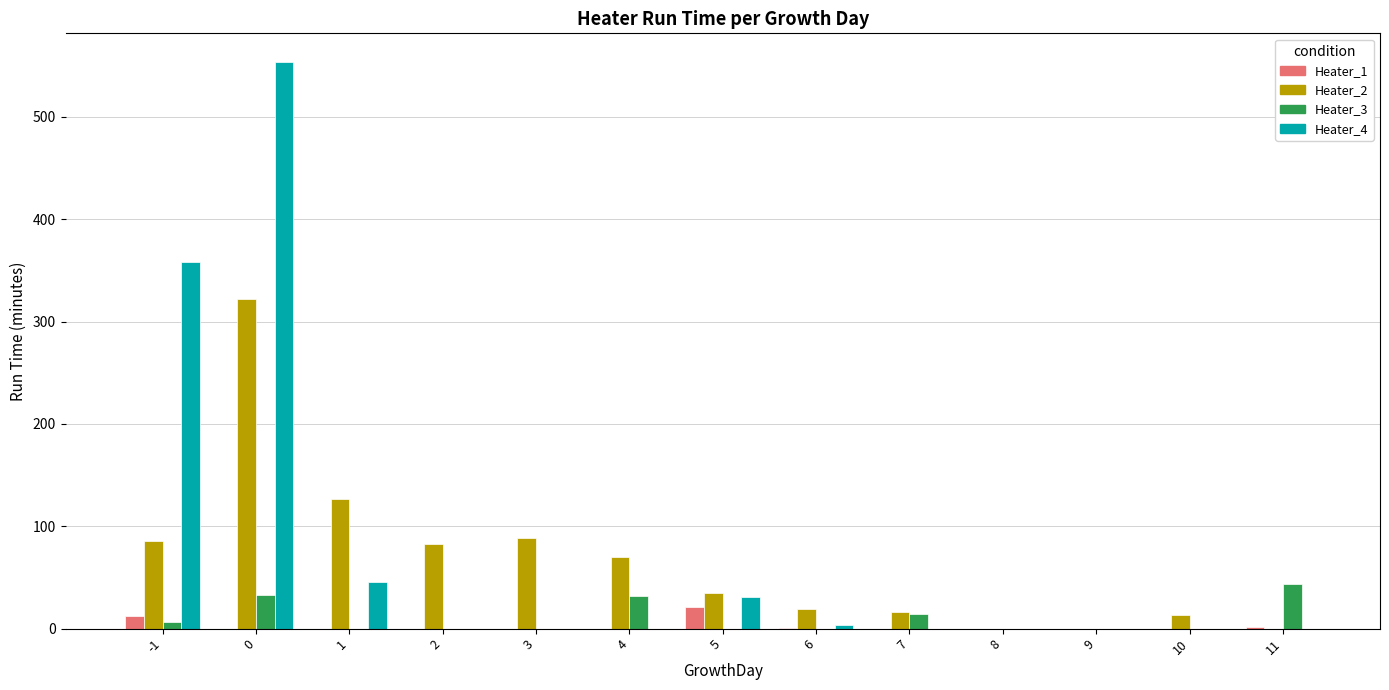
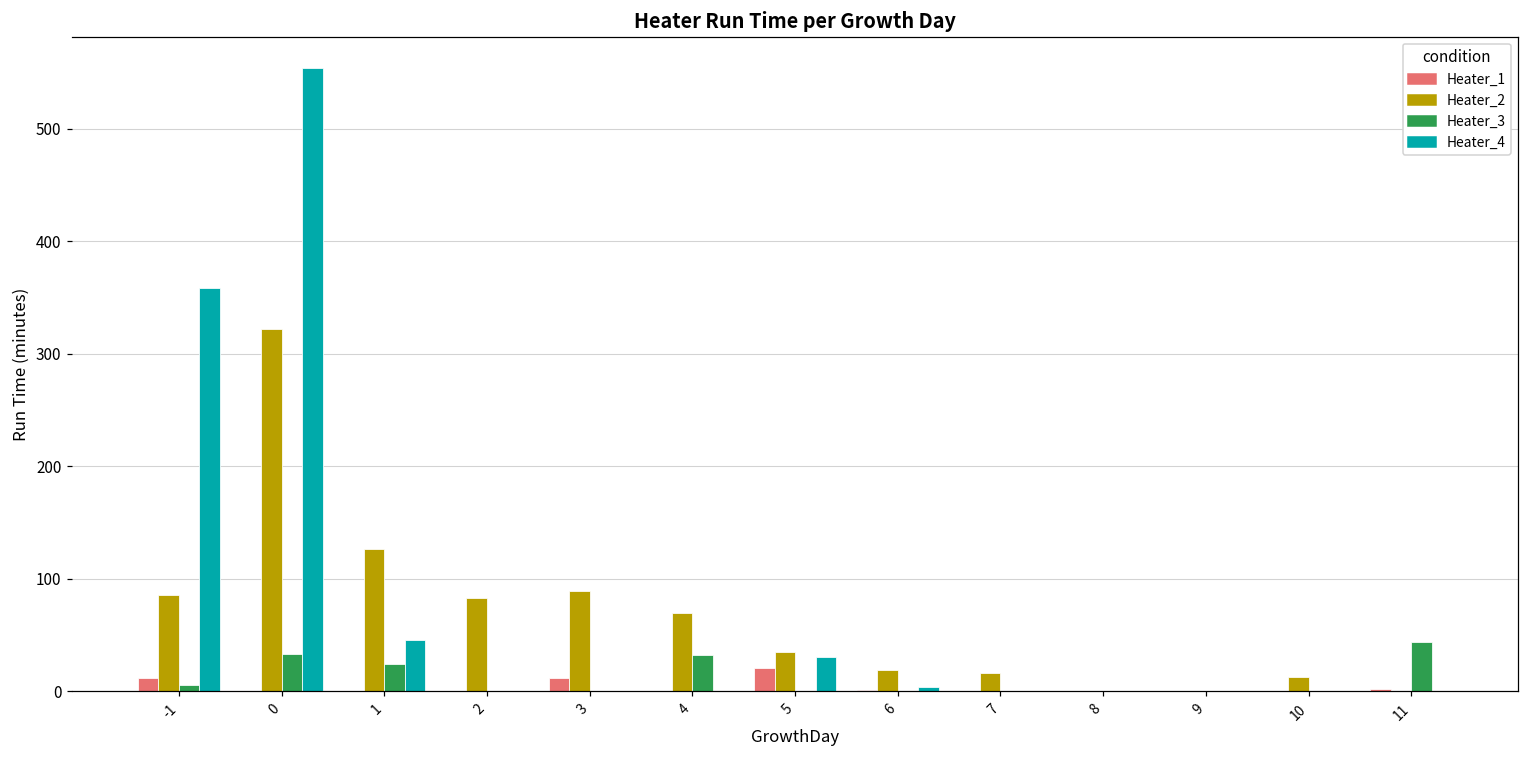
  {
    "Heater_1": {
      "-1": 12,
      "0": 0,
      "1": 0,
      "2": 0,
-     "3": 0,
+     "3": 12,
      "4": 0,
      "5": 21,
      "7": 0,
      "8": 0,
      "9": 0,
      "10": 0
    },
    "Heater_2": {
      "-1": 86,
      "0": 322,
      "1": 127,
      "2": 83,
      "3": 89,
      "4": 70,
      "5": 35,
      "6": 19,
      "7": 16,
      "8": 0,
      "9": 0,
      "10": 13,
      "11": 0
    },
    "Heater_3": {
      "-1": 6,
      "0": 33,
-     "1": 0,
+     "1": 24,
      "2": 0,
      "3": 0,
      "4": 32,
      "5": 0,
      "6": 0,
-     "7": 14,
+     "7": 0,
      "8": 0,
      "9": 0,
      "10": 0,
      "11": 44
    },
    "Heater_4": {
      "-1": 358,
      "0": 554,
      "1": 46,
      "2": 0,
      "3": 0,
      "4": 0,
      "5": 31,
      "6": 4,
      "7": 0,
      "8": 0,
      "9": 0,
      "10": 0,
      "11": 0
    }
  }
